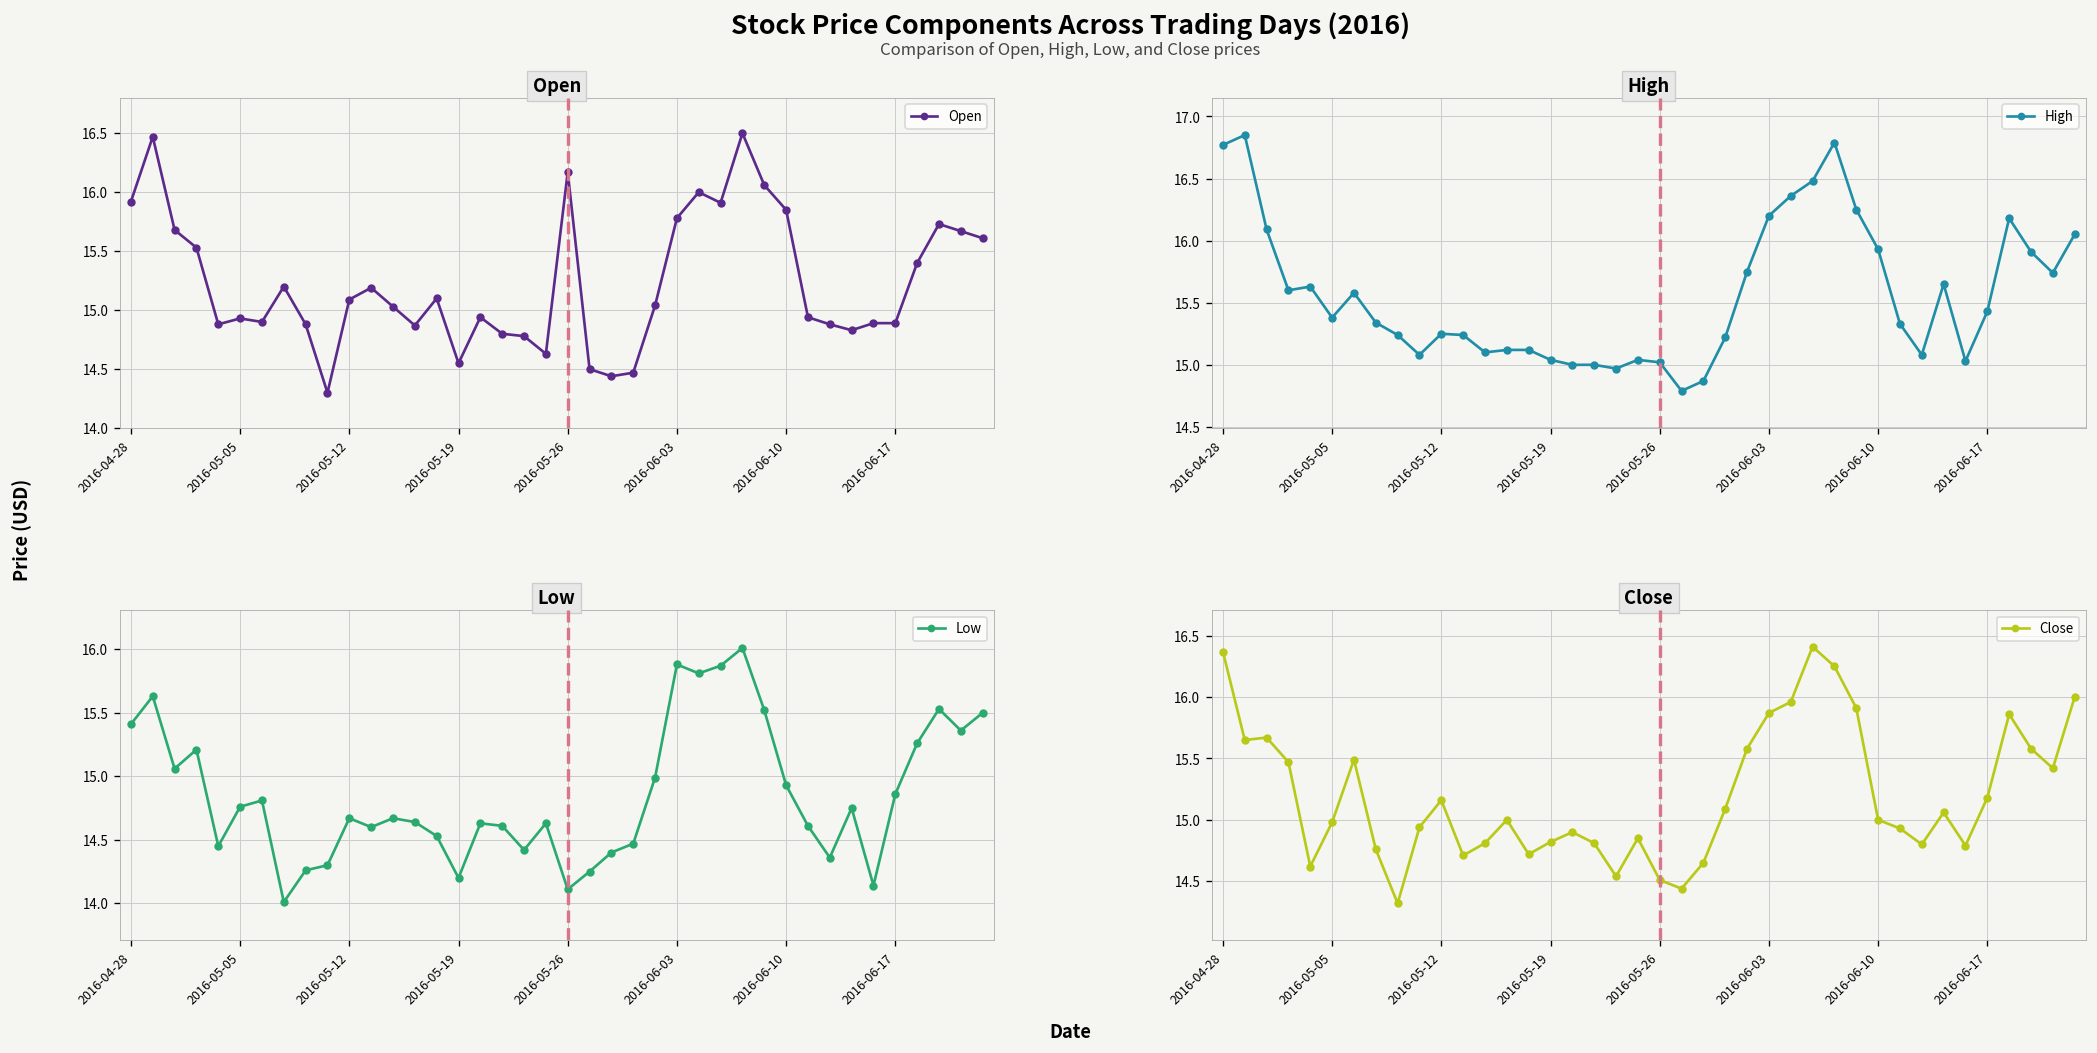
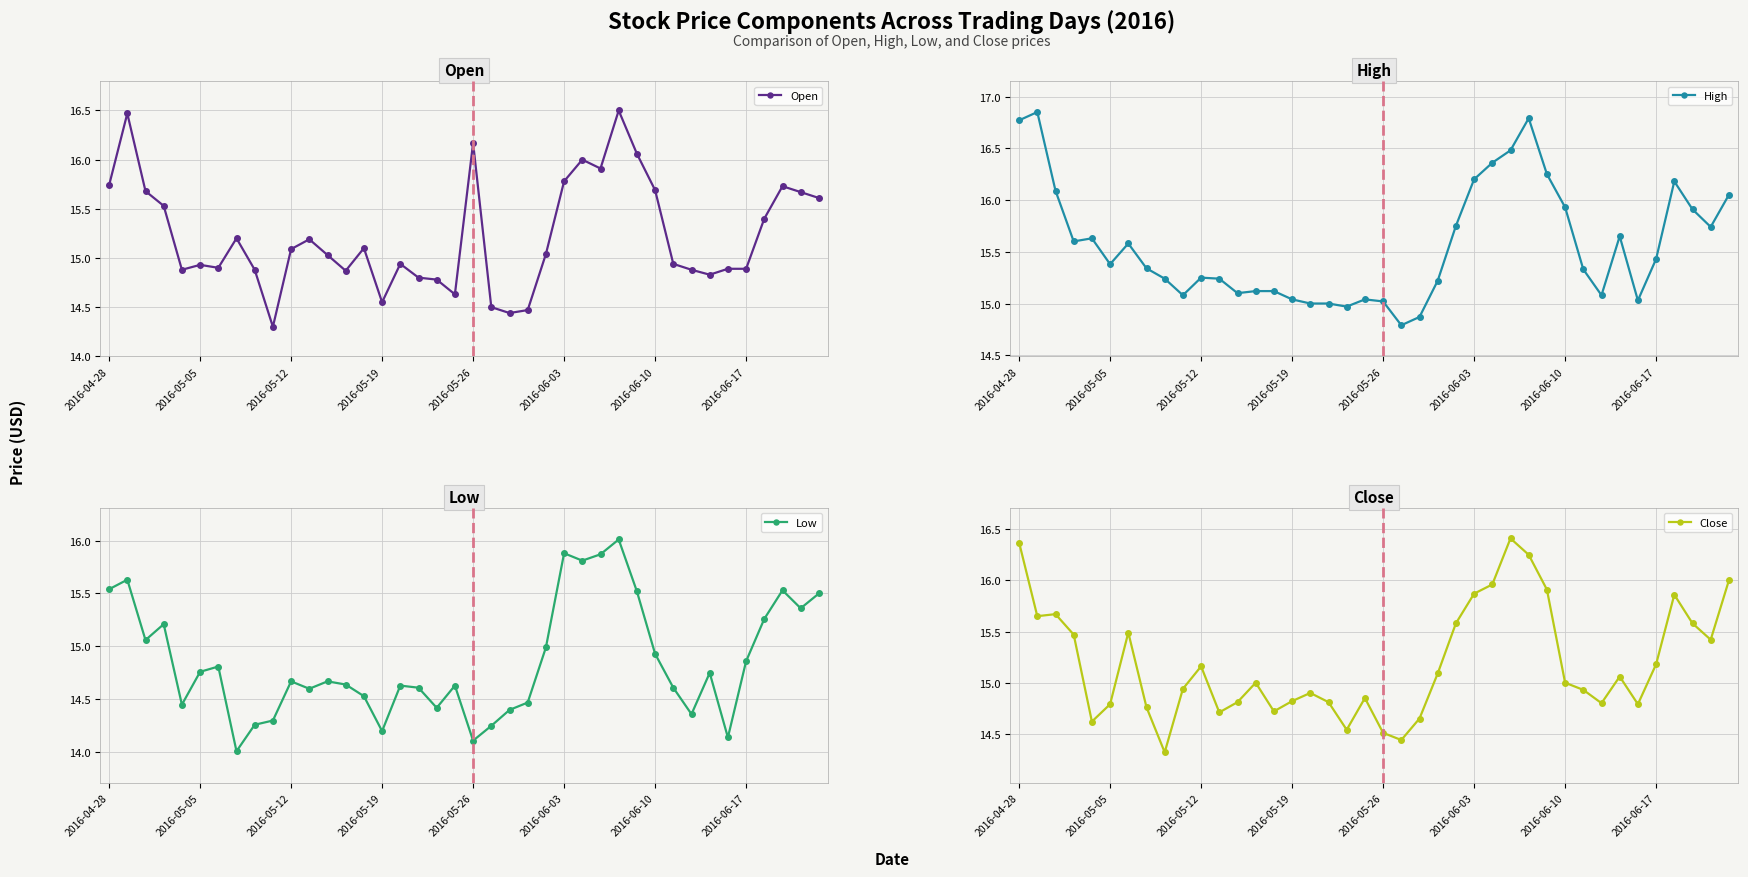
  {
    "Open": {
-     "2016-04-28": 15.9,
+     "2016-04-28": 15.7,
      "2016-05-05": 14.9,
      "2016-05-12": 15.1,
      "2016-05-19": 14.6,
      "2016-05-26": 16.2,
      "2016-06-03": 15.8,
-     "2016-06-10": 15.9,
+     "2016-06-10": 15.7,
      "2016-06-17": 14.9
    },
    "High": {
      "2016-04-28": 16.77,
      "2016-05-05": 15.38,
      "2016-05-12": 15.25,
      "2016-05-19": 15.04,
      "2016-05-26": 15.02,
      "2016-06-03": 16.20,
      "2016-06-10": 15.93,
      "2016-06-17": 15.43
    },
    "Low": {
-     "2016-04-28": 15.41,
+     "2016-04-28": 15.54,
      "2016-05-05": 14.76,
      "2016-05-12": 14.67,
      "2016-05-19": 14.20,
      "2016-05-26": 14.11,
      "2016-06-03": 15.88,
      "2016-06-10": 14.93,
      "2016-06-17": 14.86
    },
    "Close": {
      "2016-04-28": 16.37,
-     "2016-05-05": 14.98,
+     "2016-05-05": 14.79,
      "2016-05-12": 15.16,
      "2016-05-19": 14.82,
      "2016-05-26": 14.51,
      "2016-06-03": 15.87,
      "2016-06-10": 15.00,
      "2016-06-17": 15.18
    }
  }
